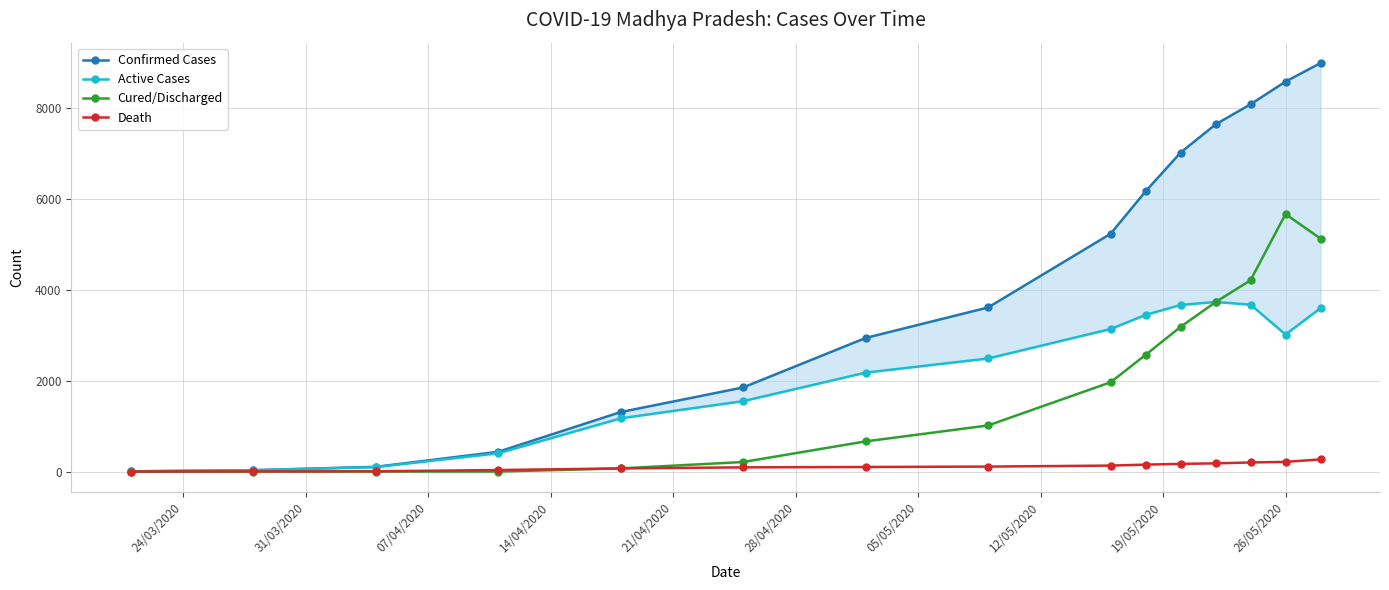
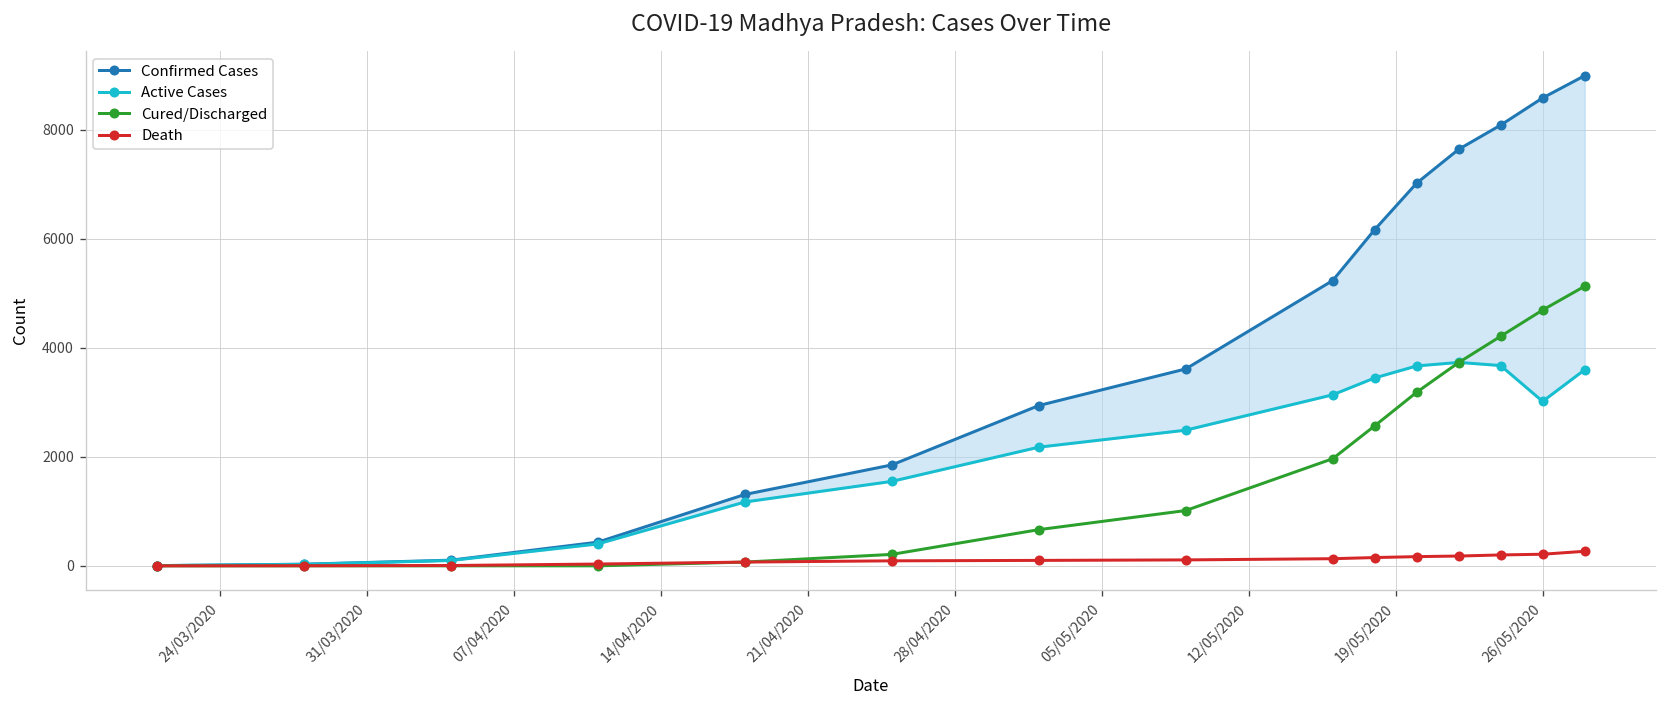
  {
    "Confirmed Cases": {
      "26/05/2020": 8600
    },
    "Active Cases": {
      "26/05/2020": 3000
    },
    "Cured/Discharged": {
-     "26/05/2020": 5700
+     "26/05/2020": 4700
    },
    "Death": {
      "26/05/2020": 200
    }
  }
